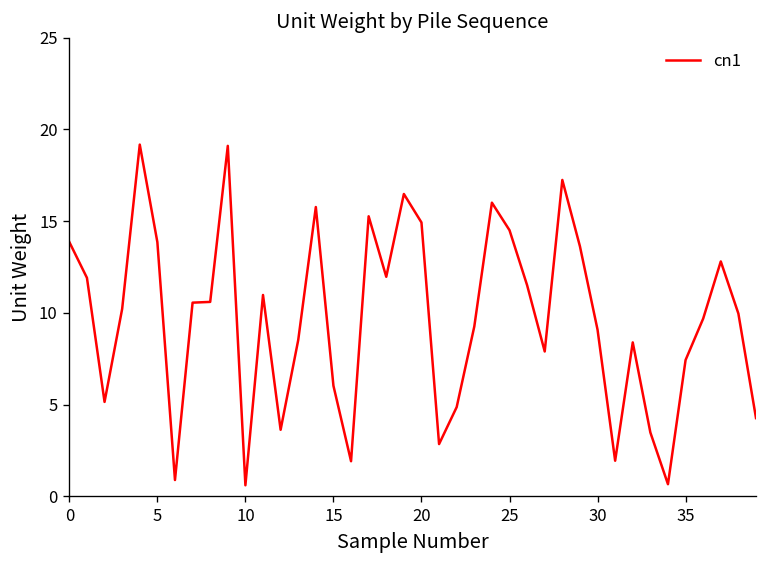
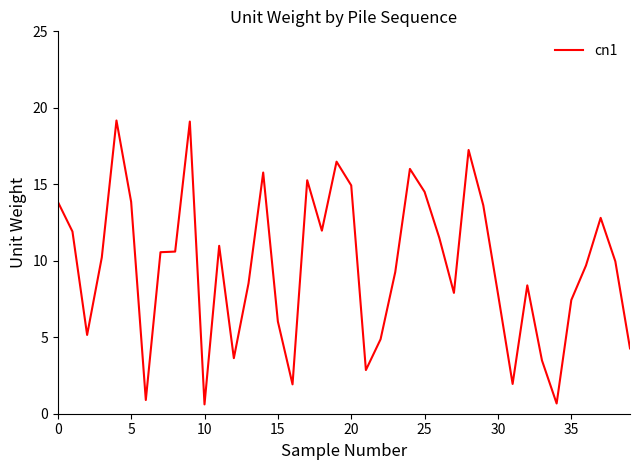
  {
    "0": 13.9,
    "5": 13.9,
    "10": 0.6,
    "15": 6.0,
    "20": 14.9,
    "25": 14.5,
-   "30": 9.1,
+   "30": 7.9,
    "35": 7.4
  }
